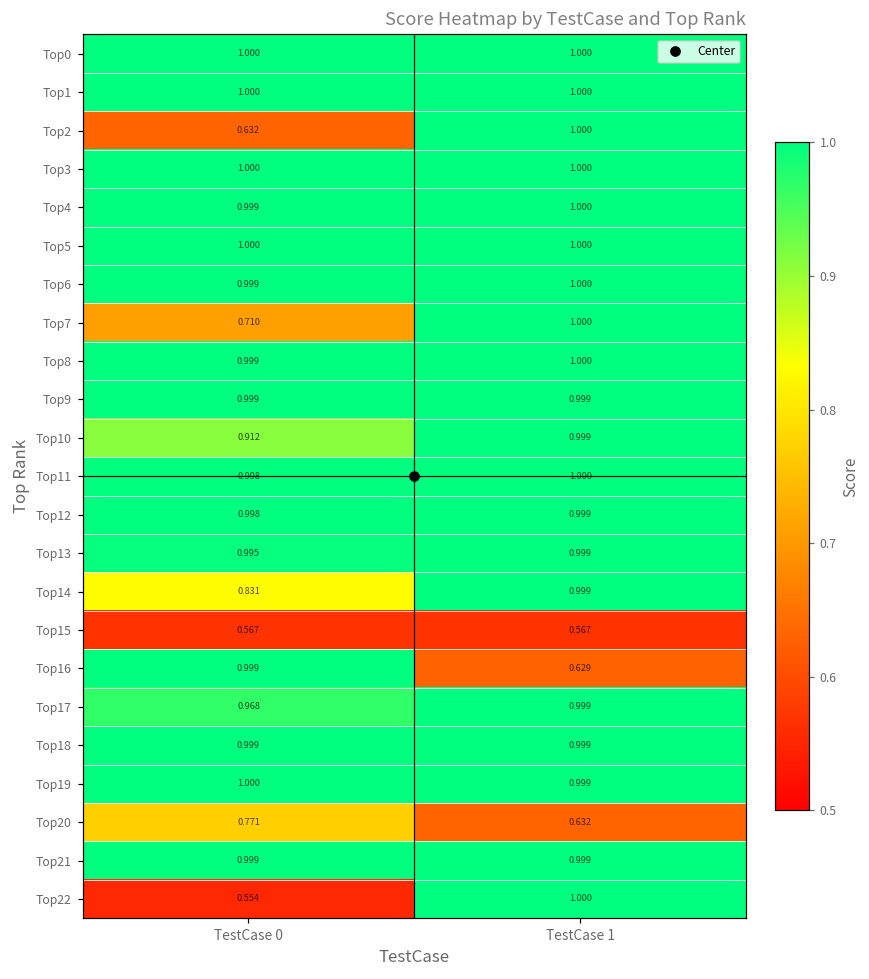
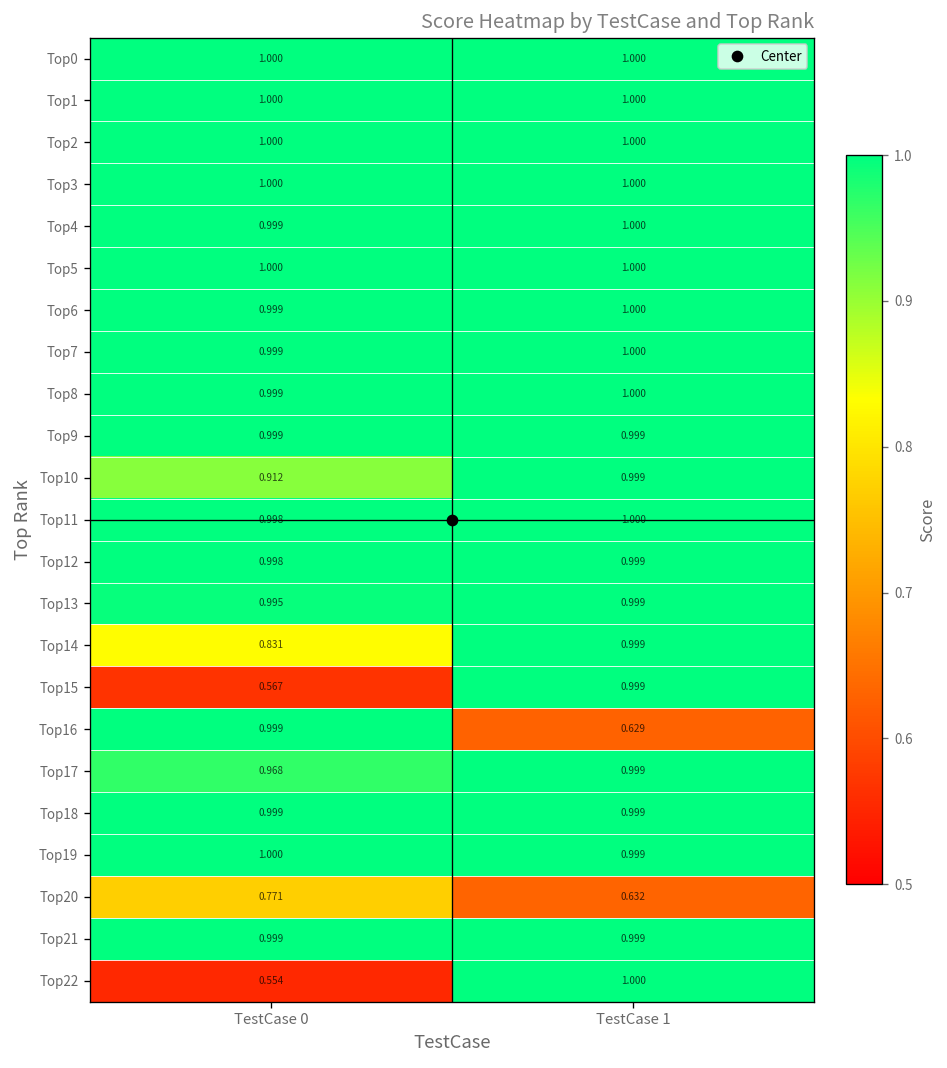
  {
    "Top0": {
      "TestCase 0": 1.000,
      "TestCase 1": 1.000
    },
    "Top1": {
      "TestCase 0": 1.000,
      "TestCase 1": 1.000
    },
    "Top2": {
-     "TestCase 0": 0.632,
+     "TestCase 0": 1.000,
      "TestCase 1": 1.000
    },
    "Top3": {
      "TestCase 0": 1.000,
      "TestCase 1": 1.000
    },
    "Top4": {
      "TestCase 0": 0.999,
      "TestCase 1": 1.000
    },
    "Top5": {
      "TestCase 0": 1.000,
      "TestCase 1": 1.000
    },
    "Top6": {
      "TestCase 0": 0.999,
      "TestCase 1": 1.000
    },
    "Top7": {
-     "TestCase 0": 0.710,
+     "TestCase 0": 0.999,
      "TestCase 1": 1.000
    },
    "Top8": {
      "TestCase 0": 0.999,
      "TestCase 1": 1.000
    },
    "Top9": {
      "TestCase 0": 0.999,
      "TestCase 1": 0.999
    },
    "Top10": {
      "TestCase 0": 0.912,
      "TestCase 1": 0.999
    },
    "Top11": {
      "TestCase 0": 0.998,
      "TestCase 1": 1.000
    },
    "Top12": {
      "TestCase 0": 0.998,
      "TestCase 1": 0.999
    },
    "Top13": {
      "TestCase 0": 0.995,
      "TestCase 1": 0.999
    },
    "Top14": {
      "TestCase 0": 0.831,
      "TestCase 1": 0.999
    },
    "Top15": {
      "TestCase 0": 0.567,
-     "TestCase 1": 0.567
+     "TestCase 1": 0.999
    },
    "Top16": {
      "TestCase 0": 0.999,
      "TestCase 1": 0.629
    },
    "Top17": {
      "TestCase 0": 0.968,
      "TestCase 1": 0.999
    },
    "Top18": {
      "TestCase 0": 0.999,
      "TestCase 1": 0.999
    },
    "Top19": {
      "TestCase 0": 1.000,
      "TestCase 1": 0.999
    },
    "Top20": {
      "TestCase 0": 0.771,
      "TestCase 1": 0.632
    },
    "Top21": {
      "TestCase 0": 0.999,
      "TestCase 1": 0.999
    },
    "Top22": {
      "TestCase 0": 0.554,
      "TestCase 1": 1.000
    }
  }
